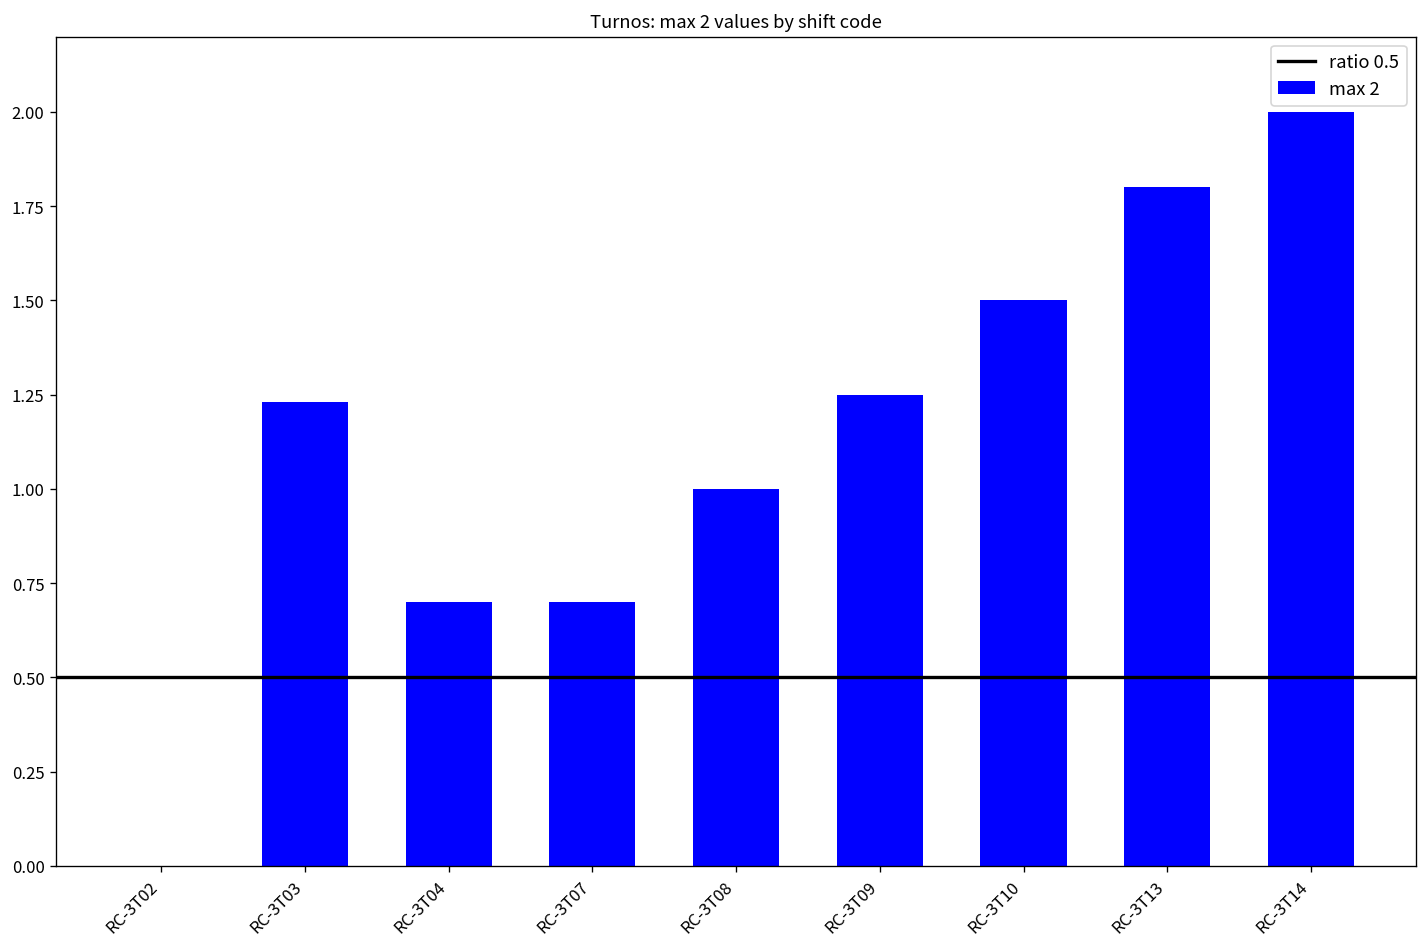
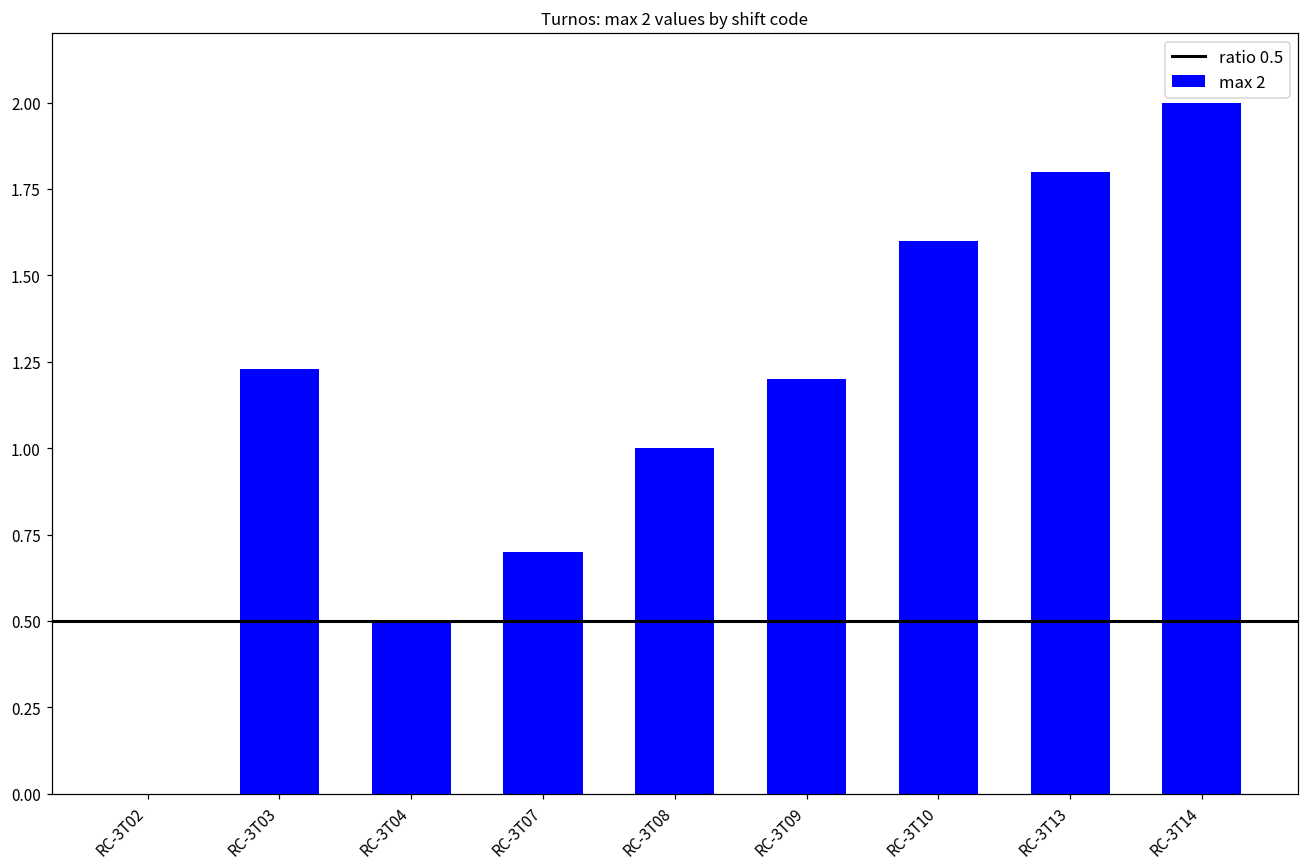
  {
    "RC-3T02": 0.00,
    "RC-3T03": 1.23,
-   "RC-3T04": 0.7,
+   "RC-3T04": 0.5,
    "RC-3T07": 0.70,
    "RC-3T08": 1.00,
-   "RC-3T09": 1.25,
-   "RC-3T10": 1.5,
+   "RC-3T09": 1.20,
+   "RC-3T10": 1.6,
    "RC-3T13": 1.80,
    "RC-3T14": 2.00
  }
